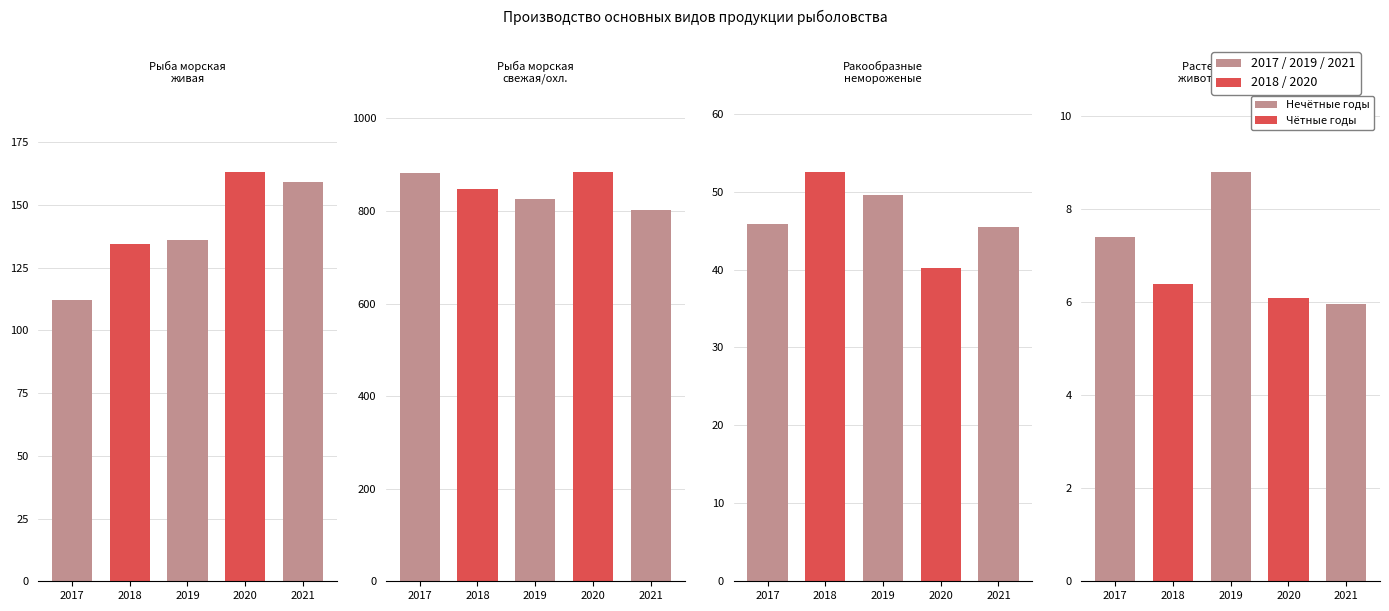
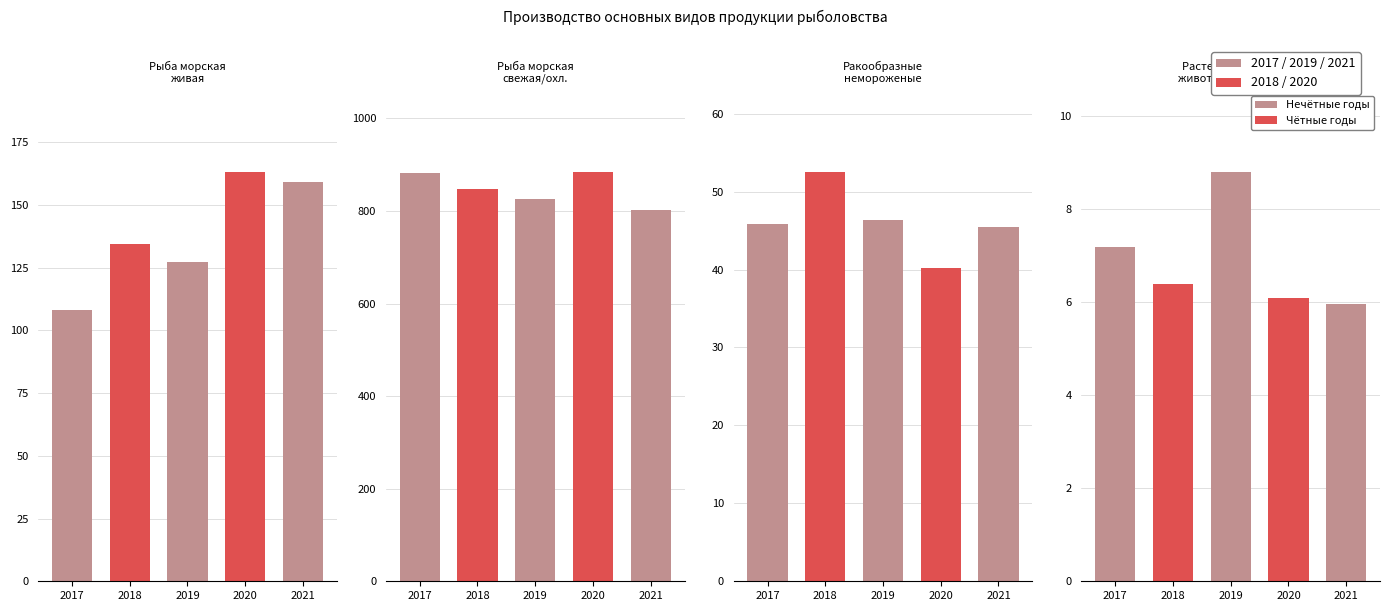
  {
    "Рыба морская живая": {
-     "2017": 112,
+     "2017": 108,
      "2018": 134,
-     "2019": 136,
+     "2019": 127,
      "2020": 163,
      "2021": 159
    },
    "Рыба морская свежая/охл.": {
      "2017": 880,
      "2018": 850,
      "2019": 830,
      "2020": 880,
      "2021": 800
    },
    "Ракообразные немороженые": {
      "2017": 46,
      "2018": 53,
-     "2019": 50,
+     "2019": 46,
      "2020": 40,
      "2021": 45
    },
    "Растения водные, животные морские": {
-     "2017": 7.4,
+     "2017": 7.2,
      "2018": 6.4,
      "2019": 8.8,
      "2020": 6.1,
      "2021": 6.0
    }
  }
